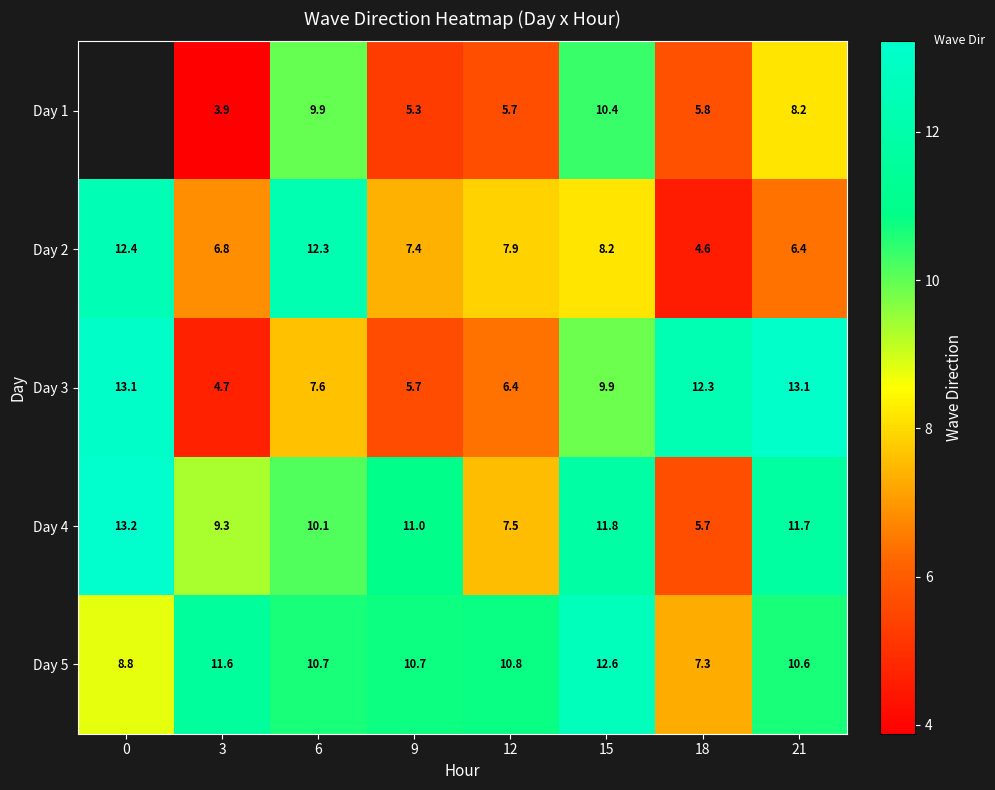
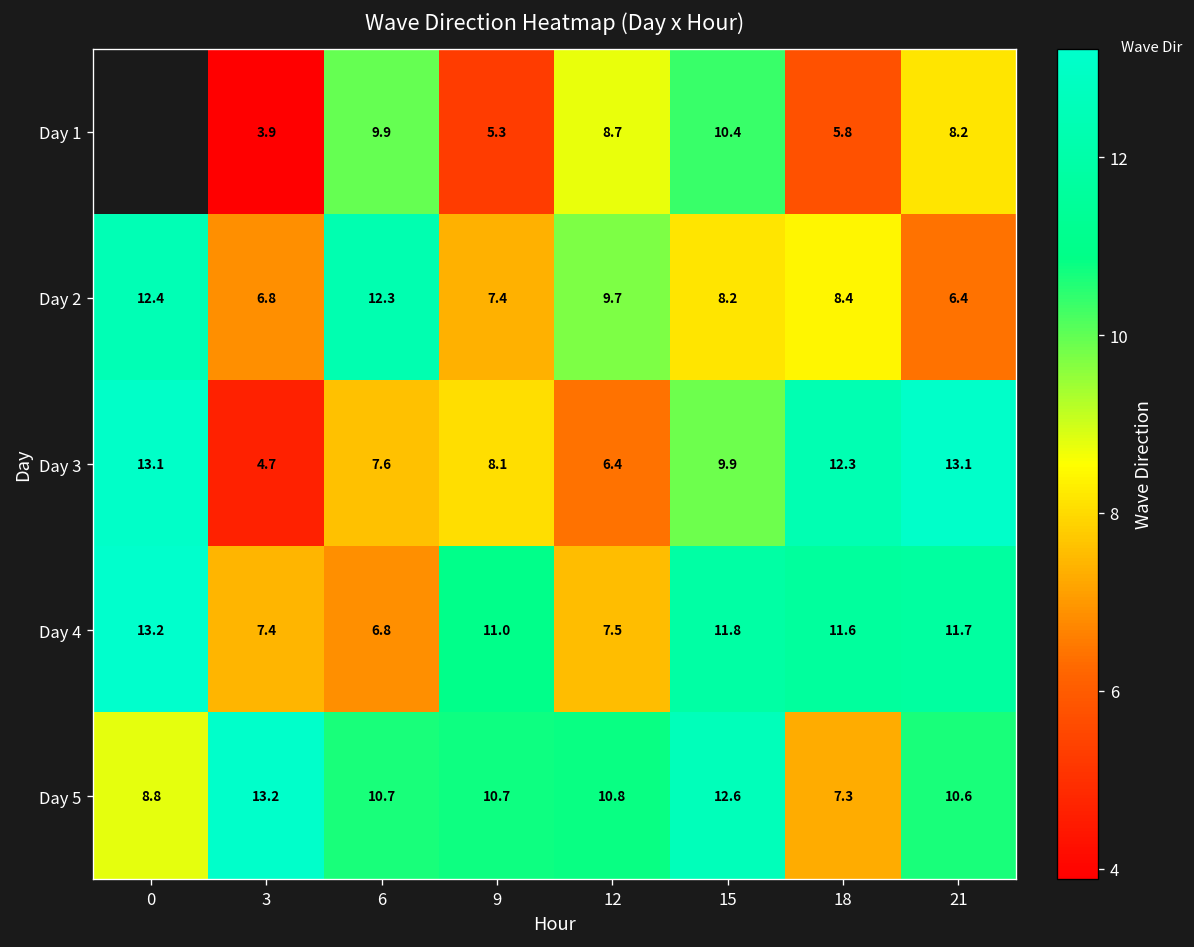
  {
    "Day 1": {
      "3": 3.9,
      "6": 9.9,
      "9": 5.3,
-     "12": 5.7,
+     "12": 8.7,
      "15": 10.4,
      "18": 5.8,
      "21": 8.2
    },
    "Day 2": {
      "0": 12.4,
      "3": 6.8,
      "6": 12.3,
      "9": 7.4,
-     "12": 7.9,
+     "12": 9.7,
      "15": 8.2,
-     "18": 4.6,
+     "18": 8.4,
      "21": 6.4
    },
    "Day 3": {
      "0": 13.1,
      "3": 4.7,
      "6": 7.6,
-     "9": 5.7,
+     "9": 8.1,
      "12": 6.4,
      "15": 9.9,
      "18": 12.3,
      "21": 13.1
    },
    "Day 4": {
      "0": 13.2,
-     "3": 9.3,
-     "6": 10.1,
+     "3": 7.4,
+     "6": 6.8,
      "9": 11.0,
      "12": 7.5,
      "15": 11.8,
-     "18": 5.7,
+     "18": 11.6,
      "21": 11.7
    },
    "Day 5": {
      "0": 8.8,
-     "3": 11.6,
+     "3": 13.2,
      "6": 10.7,
      "9": 10.7,
      "12": 10.8,
      "15": 12.6,
      "18": 7.3,
      "21": 10.6
    }
  }
